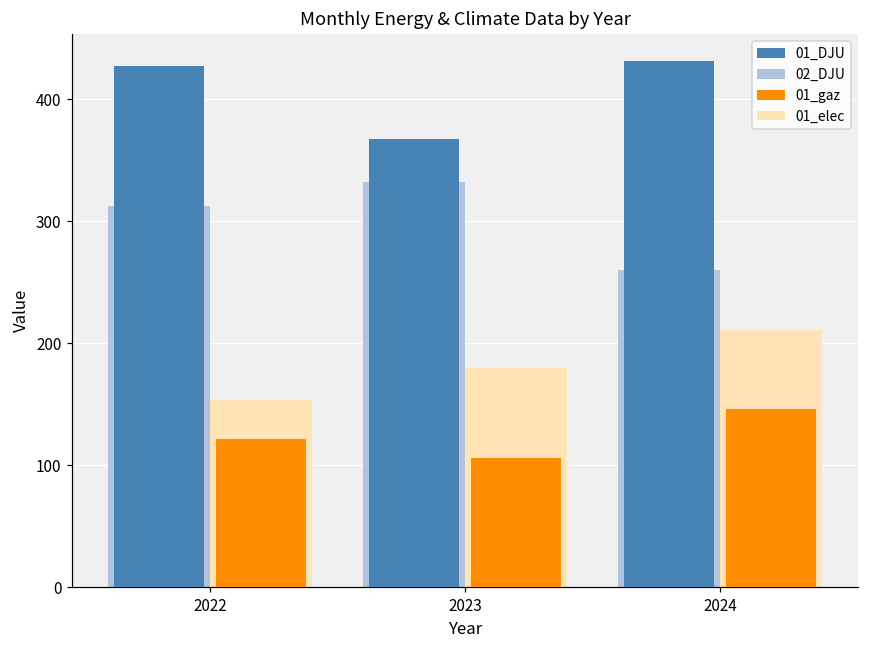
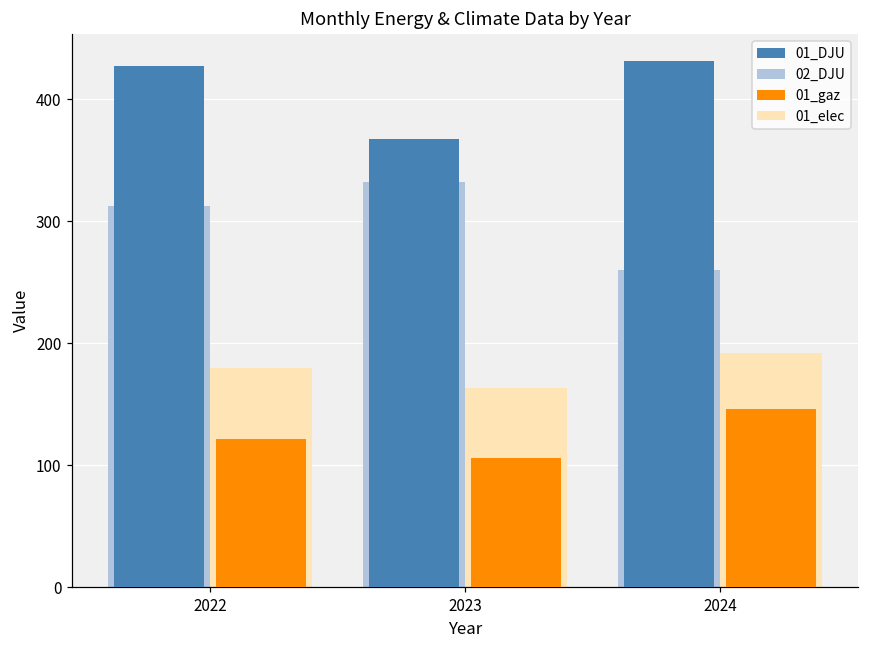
  {
    "01_DJU": {
      "2022": 427,
      "2023": 367,
      "2024": 431
    },
    "01_elec": {
-     "2022": 154,
-     "2023": 180,
-     "2024": 211
+     "2022": 180,
+     "2023": 163,
+     "2024": 192
    }
  }
